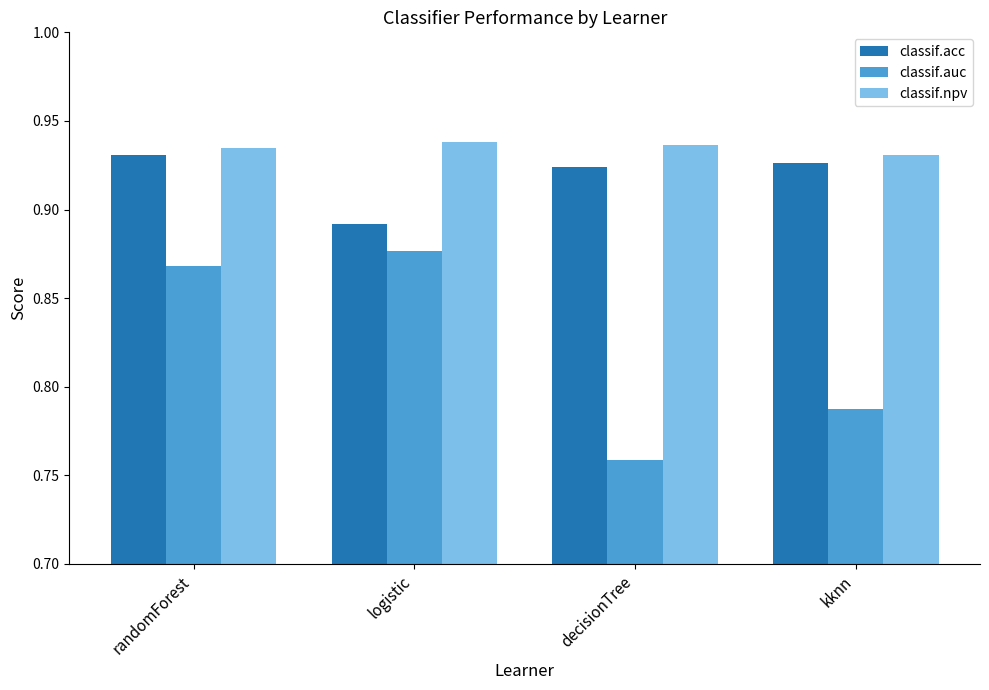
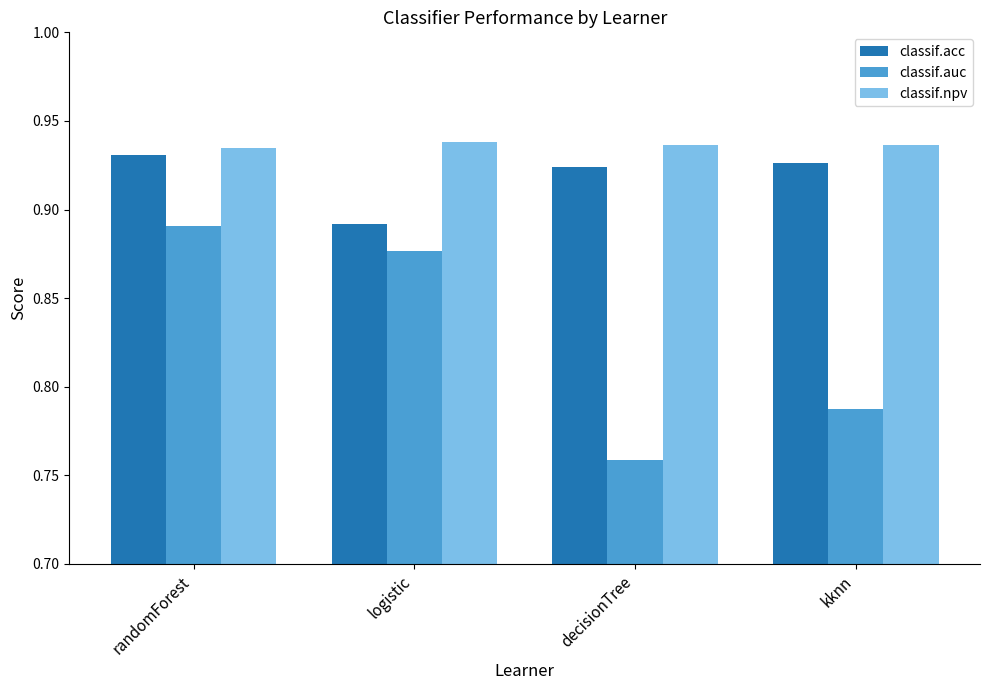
  {
    "classif.acc": {
      "randomForest": 0.931,
      "logistic": 0.892,
      "decisionTree": 0.924,
      "kknn": 0.926
    },
    "classif.auc": {
-     "randomForest": 0.868,
+     "randomForest": 0.890,
      "logistic": 0.876,
      "decisionTree": 0.759,
      "kknn": 0.787
    },
    "classif.npv": {
      "randomForest": 0.935,
      "logistic": 0.938,
      "decisionTree": 0.937,
-     "kknn": 0.931
+     "kknn": 0.936
    }
  }
